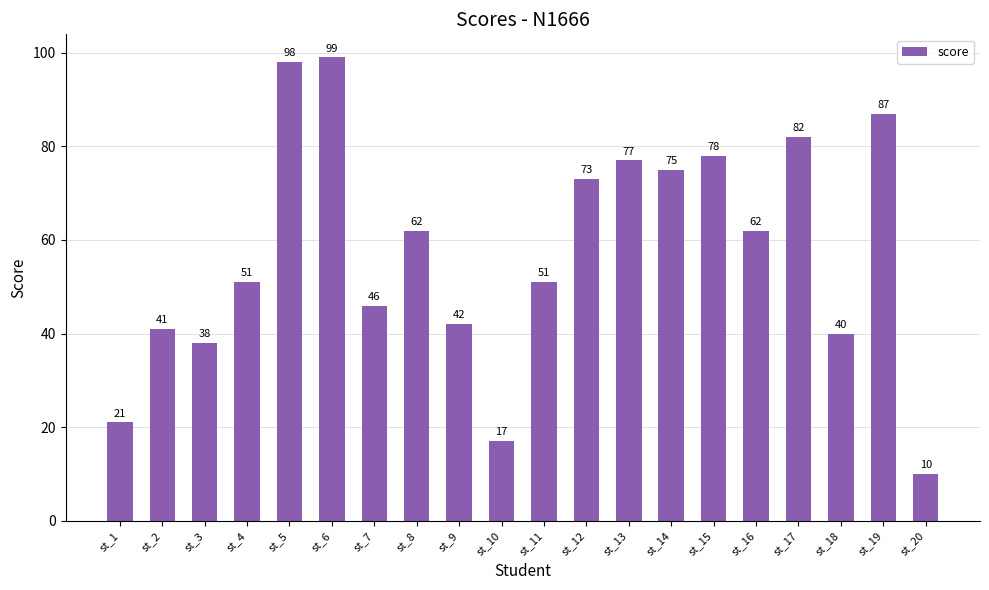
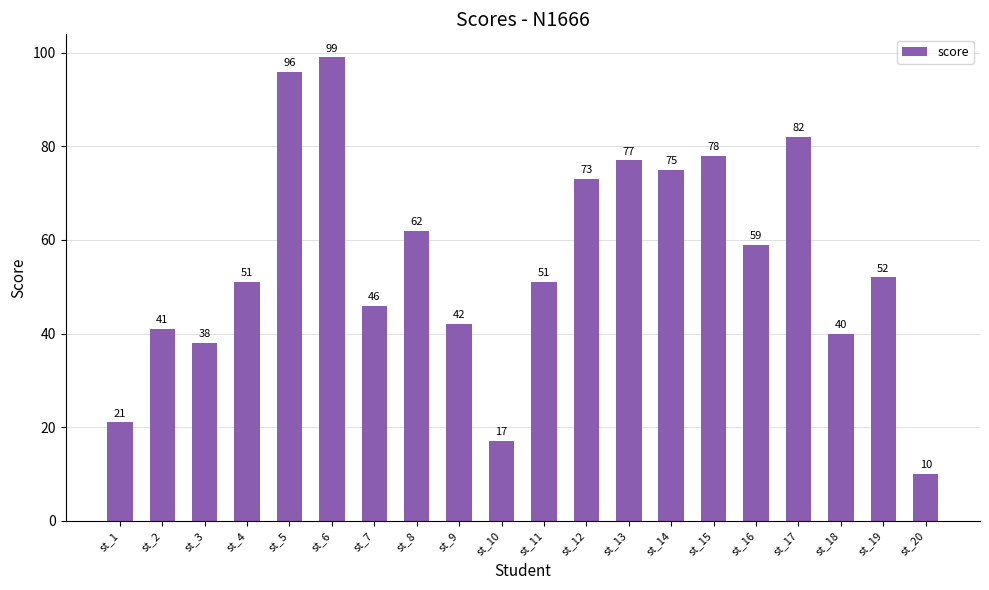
  {
    "st_1": 21,
    "st_2": 41,
    "st_3": 38,
    "st_4": 51,
-   "st_5": 98,
+   "st_5": 96,
    "st_6": 99,
    "st_7": 46,
    "st_8": 62,
    "st_9": 42,
    "st_10": 17,
    "st_11": 51,
    "st_12": 73,
    "st_13": 77,
    "st_14": 75,
    "st_15": 78,
-   "st_16": 62,
+   "st_16": 59,
    "st_17": 82,
    "st_18": 40,
-   "st_19": 87,
+   "st_19": 52,
    "st_20": 10
  }
